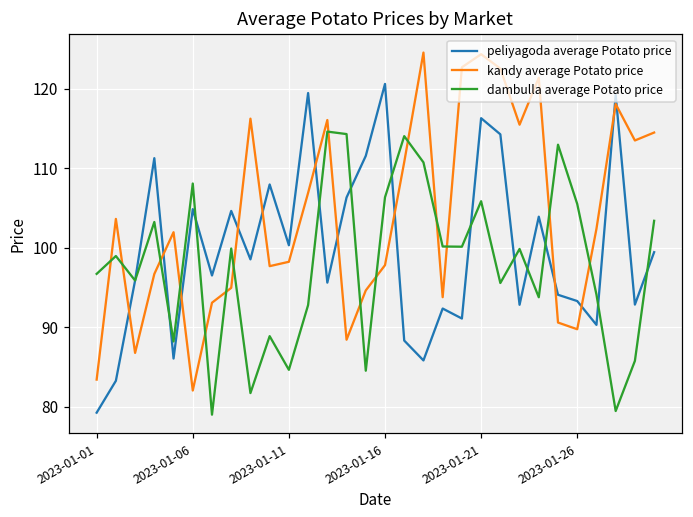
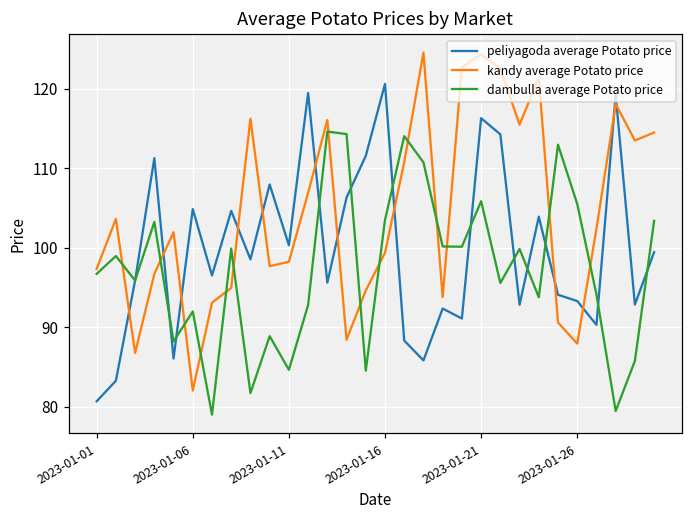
  {
    "peliyagoda average Potato price": {
-     "2023-01-01": 79,
+     "2023-01-01": 81,
      "2023-01-06": 105,
      "2023-01-11": 100,
      "2023-01-16": 121,
      "2023-01-21": 116,
      "2023-01-26": 93
    },
    "kandy average Potato price": {
-     "2023-01-01": 83,
+     "2023-01-01": 97,
      "2023-01-06": 82,
      "2023-01-11": 98,
-     "2023-01-16": 98,
-     "2023-01-26": 90
+     "2023-01-16": 99,
+     "2023-01-26": 88
    },
    "dambulla average Potato price": {
      "2023-01-01": 97,
-     "2023-01-06": 108,
+     "2023-01-06": 92,
      "2023-01-11": 85,
-     "2023-01-16": 106,
+     "2023-01-16": 103,
      "2023-01-21": 106,
      "2023-01-26": 105
    }
  }
